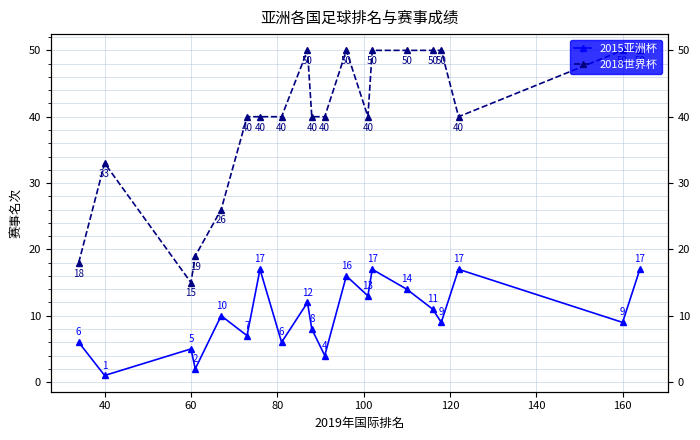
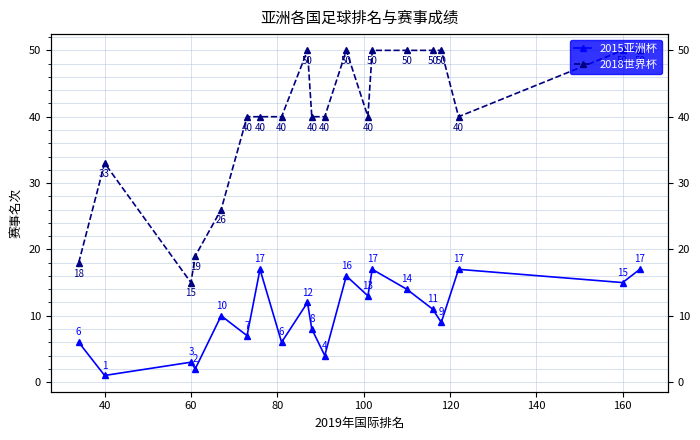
  {
    "2015亚洲杯": {
      "40": 1,
-     "60": 5,
-     "160": 9
+     "60": 3,
+     "160": 15
    },
    "2018世界杯": {
      "40": 33,
      "60": 15
    }
  }
